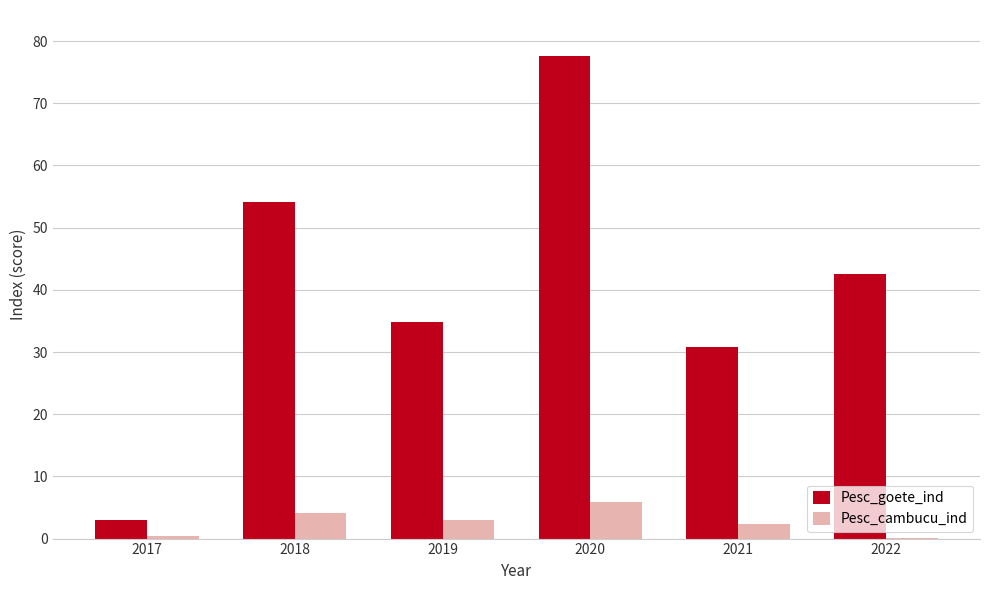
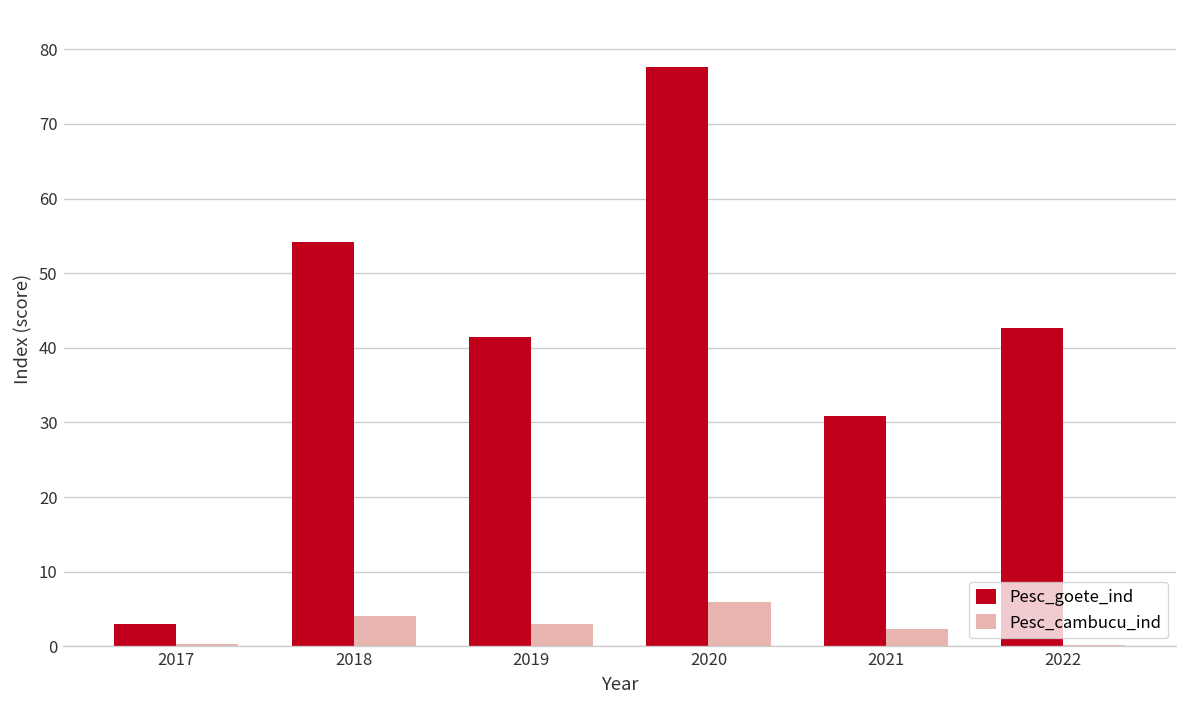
  {
    "Pesc_goete_ind": {
      "2017": 3,
      "2018": 54,
-     "2019": 35,
+     "2019": 41,
      "2020": 78,
      "2021": 31,
      "2022": 43
    },
    "Pesc_cambucu_ind": {
      "2018": 4,
      "2019": 3,
      "2020": 6,
      "2021": 2
    }
  }
